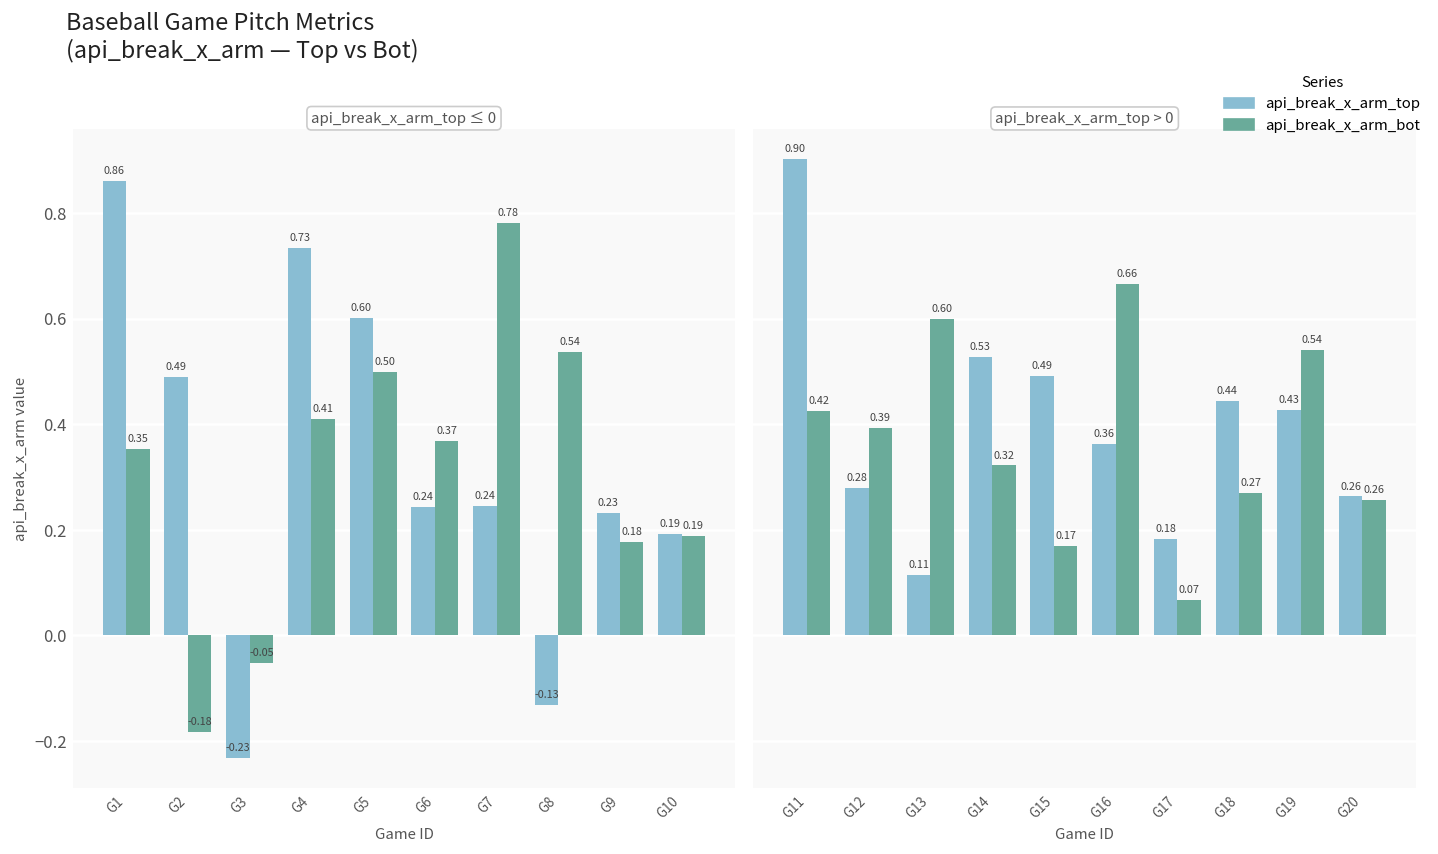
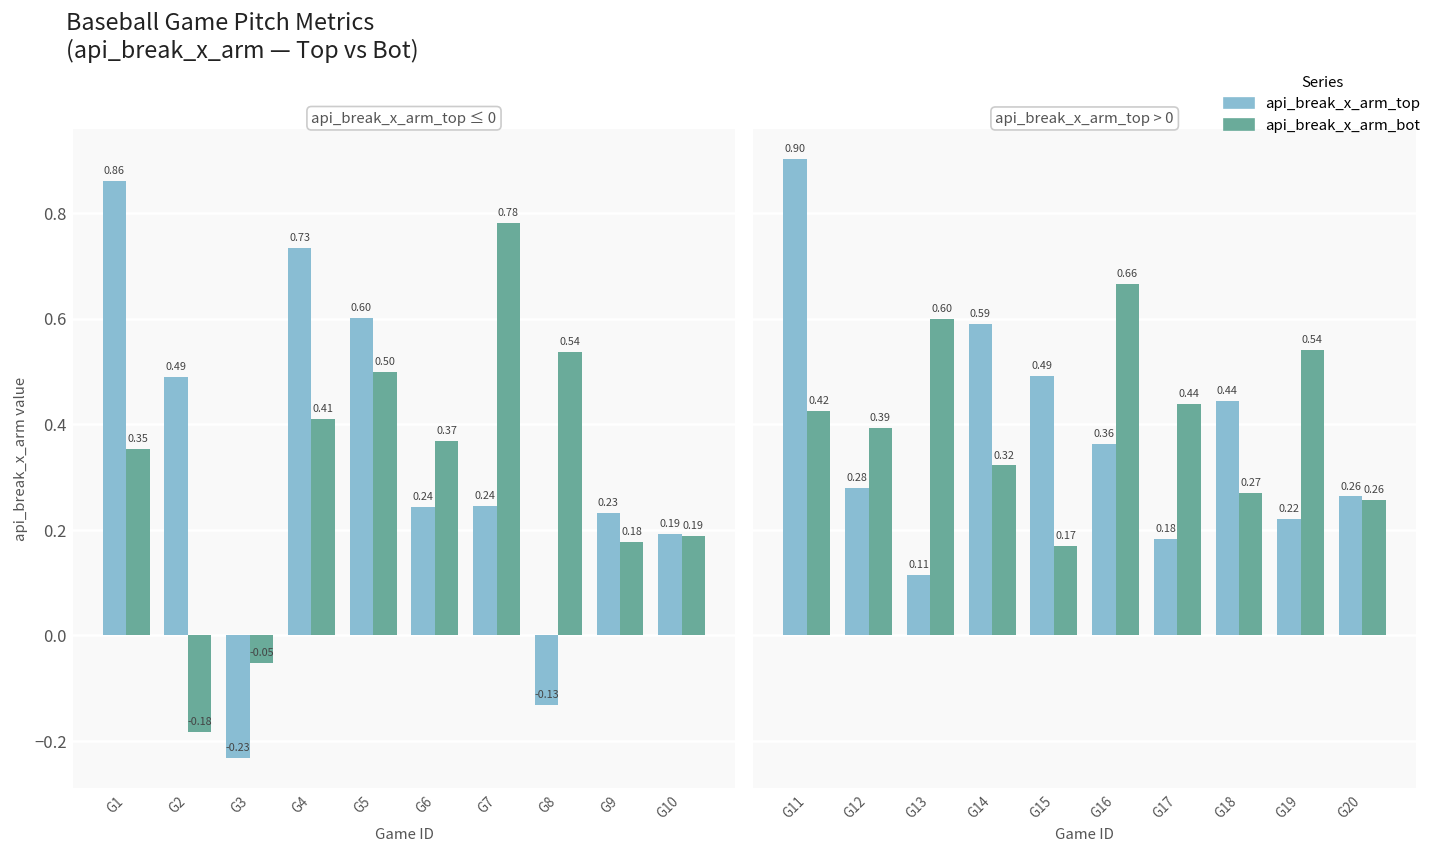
  {
    "api_break_x_arm_top ≤ 0": {
      "api_break_x_arm_top": {
        "G1": 0.86,
        "G2": 0.49,
        "G3": -0.23,
        "G4": 0.73,
        "G5": 0.60,
        "G6": 0.24,
        "G7": 0.24,
        "G8": -0.13,
        "G9": 0.23,
        "G10": 0.19
      },
      "api_break_x_arm_bot": {
        "G1": 0.35,
        "G2": -0.18,
        "G3": -0.05,
        "G4": 0.41,
        "G5": 0.50,
        "G6": 0.37,
        "G7": 0.78,
        "G8": 0.54,
        "G9": 0.18,
        "G10": 0.19
      }
    },
    "api_break_x_arm_top > 0": {
      "api_break_x_arm_top": {
        "G11": 0.90,
        "G12": 0.28,
        "G13": 0.11,
-       "G14": 0.53,
+       "G14": 0.59,
        "G15": 0.49,
        "G16": 0.36,
        "G17": 0.18,
        "G18": 0.44,
-       "G19": 0.43,
+       "G19": 0.22,
        "G20": 0.26
      },
      "api_break_x_arm_bot": {
        "G11": 0.42,
        "G12": 0.39,
        "G13": 0.60,
        "G14": 0.32,
        "G15": 0.17,
        "G16": 0.66,
-       "G17": 0.07,
+       "G17": 0.44,
        "G18": 0.27,
        "G19": 0.54,
        "G20": 0.26
      }
    }
  }
